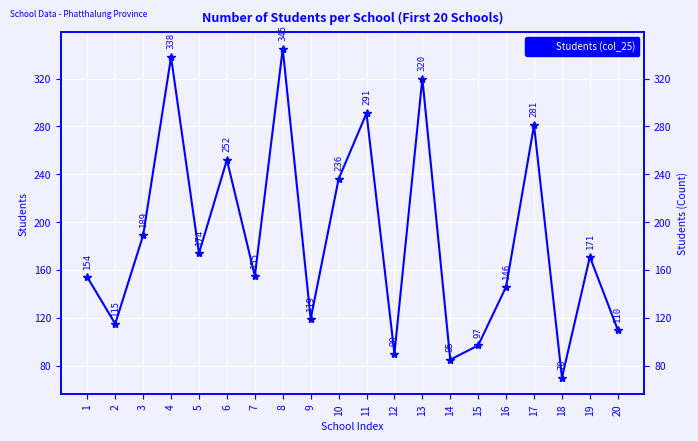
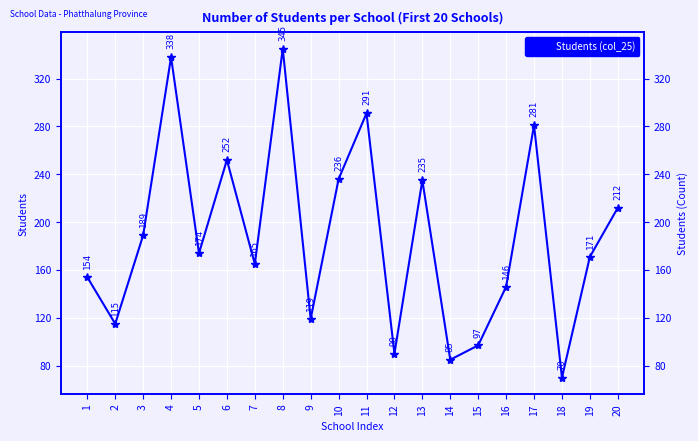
  {
    "1": 154,
    "2": 115,
    "3": 189,
    "4": 338,
    "5": 174,
    "6": 252,
-   "7": 155,
+   "7": 165,
    "8": 345,
    "9": 119,
    "10": 236,
    "11": 291,
    "12": 90,
-   "13": 320,
+   "13": 235,
    "14": 85,
    "15": 97,
    "16": 146,
    "17": 281,
    "18": 70,
    "19": 171,
-   "20": 110
+   "20": 212
  }
